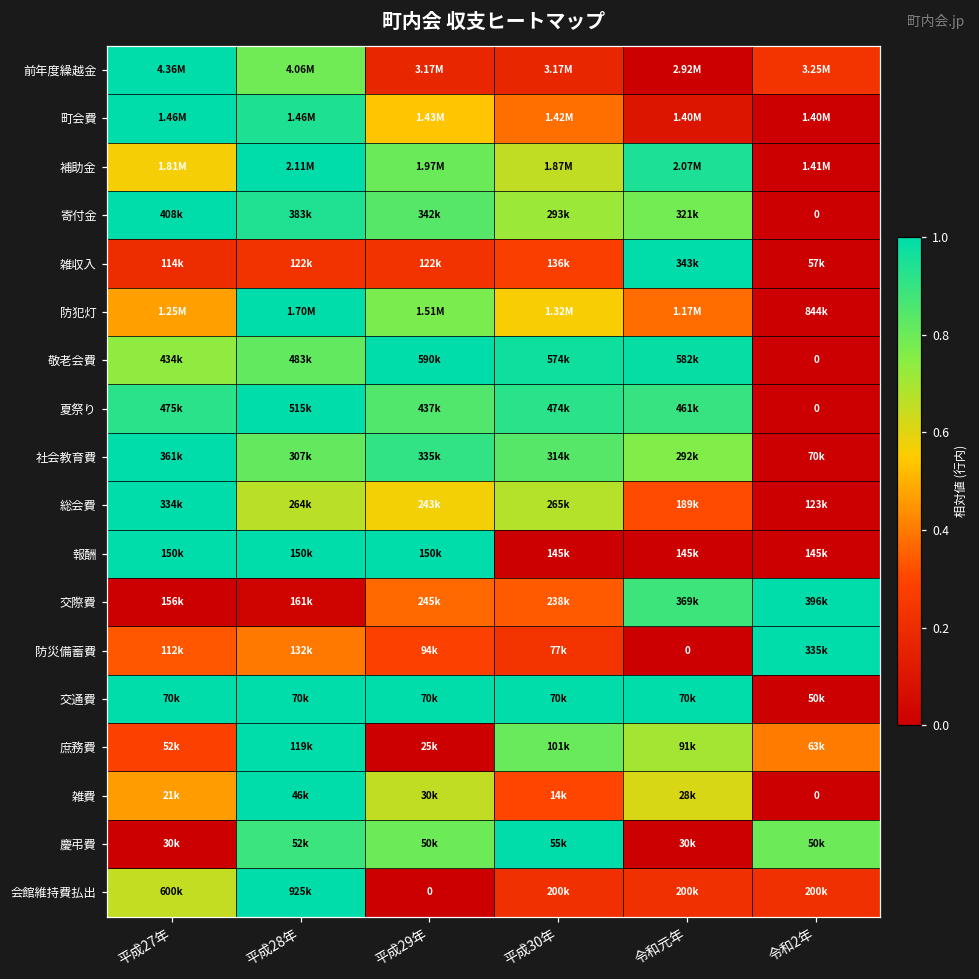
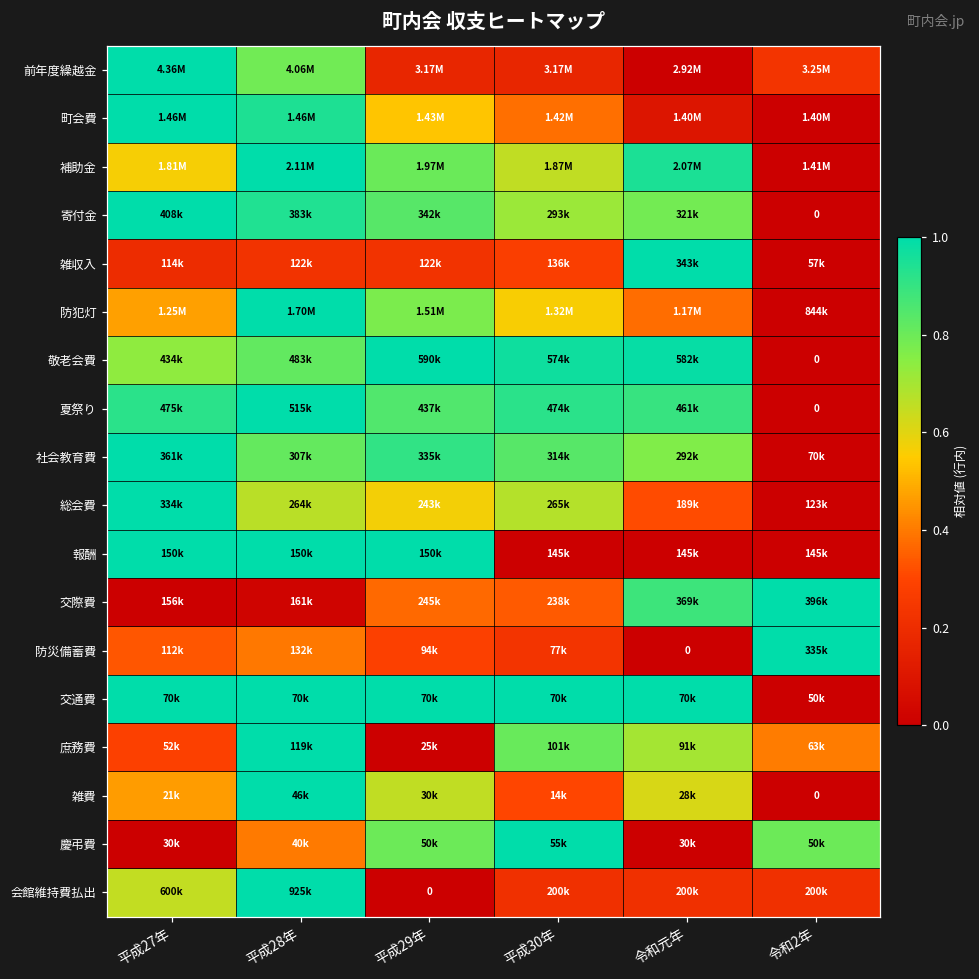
  {
    "前年度繰越金": {
      "平成27年": "4.36M",
      "平成28年": "4.06M",
      "平成29年": "3.17M",
      "平成30年": "3.17M",
      "令和元年": "2.92M",
      "令和2年": "3.25M"
    },
    "町会費": {
      "平成27年": "1.46M",
      "平成28年": "1.46M",
      "平成29年": "1.43M",
      "平成30年": "1.42M",
      "令和元年": "1.40M",
      "令和2年": "1.40M"
    },
    "補助金": {
      "平成27年": "1.81M",
      "平成28年": "2.11M",
      "平成29年": "1.97M",
      "平成30年": "1.87M",
      "令和元年": "2.07M",
      "令和2年": "1.41M"
    },
    "寄付金": {
      "平成27年": "408k",
      "平成28年": "383k",
      "平成29年": "342k",
      "平成30年": "293k",
      "令和元年": "321k",
      "令和2年": "0"
    },
    "雑収入": {
      "平成27年": "114k",
      "平成28年": "122k",
      "平成29年": "122k",
      "平成30年": "136k",
      "令和元年": "343k",
      "令和2年": "57k"
    },
    "防犯灯": {
      "平成27年": "1.25M",
      "平成28年": "1.70M",
      "平成29年": "1.51M",
      "平成30年": "1.32M",
      "令和元年": "1.17M",
      "令和2年": "844k"
    },
    "敬老会費": {
      "平成27年": "434k",
      "平成28年": "483k",
      "平成29年": "590k",
      "平成30年": "574k",
      "令和元年": "582k",
      "令和2年": "0"
    },
    "夏祭り": {
      "平成27年": "475k",
      "平成28年": "515k",
      "平成29年": "437k",
      "平成30年": "474k",
      "令和元年": "461k",
      "令和2年": "0"
    },
    "社会教育費": {
      "平成27年": "361k",
      "平成28年": "307k",
      "平成29年": "335k",
      "平成30年": "314k",
      "令和元年": "292k",
      "令和2年": "70k"
    },
    "総会費": {
      "平成27年": "334k",
      "平成28年": "264k",
      "平成29年": "243k",
      "平成30年": "265k",
      "令和元年": "189k",
      "令和2年": "123k"
    },
    "報酬": {
      "平成27年": "150k",
      "平成28年": "150k",
      "平成29年": "150k",
      "平成30年": "145k",
      "令和元年": "145k",
      "令和2年": "145k"
    },
    "交際費": {
      "平成27年": "156k",
      "平成28年": "161k",
      "平成29年": "245k",
      "平成30年": "238k",
      "令和元年": "369k",
      "令和2年": "396k"
    },
    "防災備蓄費": {
      "平成27年": "112k",
      "平成28年": "132k",
      "平成29年": "94k",
      "平成30年": "77k",
      "令和元年": "0",
      "令和2年": "335k"
    },
    "交通費": {
      "平成27年": "70k",
      "平成28年": "70k",
      "平成29年": "70k",
      "平成30年": "70k",
      "令和元年": "70k",
      "令和2年": "50k"
    },
    "庶務費": {
      "平成27年": "52k",
      "平成28年": "119k",
      "平成29年": "25k",
      "平成30年": "101k",
      "令和元年": "91k",
      "令和2年": "63k"
    },
    "雑費": {
      "平成27年": "21k",
      "平成28年": "46k",
      "平成29年": "30k",
      "平成30年": "14k",
      "令和元年": "28k",
      "令和2年": "0"
    },
    "慶弔費": {
      "平成27年": "30k",
-     "平成28年": "52k",
+     "平成28年": "40k",
      "平成29年": "50k",
      "平成30年": "55k",
      "令和元年": "30k",
      "令和2年": "50k"
    },
    "会館維持費払出": {
      "平成27年": "600k",
      "平成28年": "925k",
      "平成29年": "0",
      "平成30年": "200k",
      "令和元年": "200k",
      "令和2年": "200k"
    }
  }
